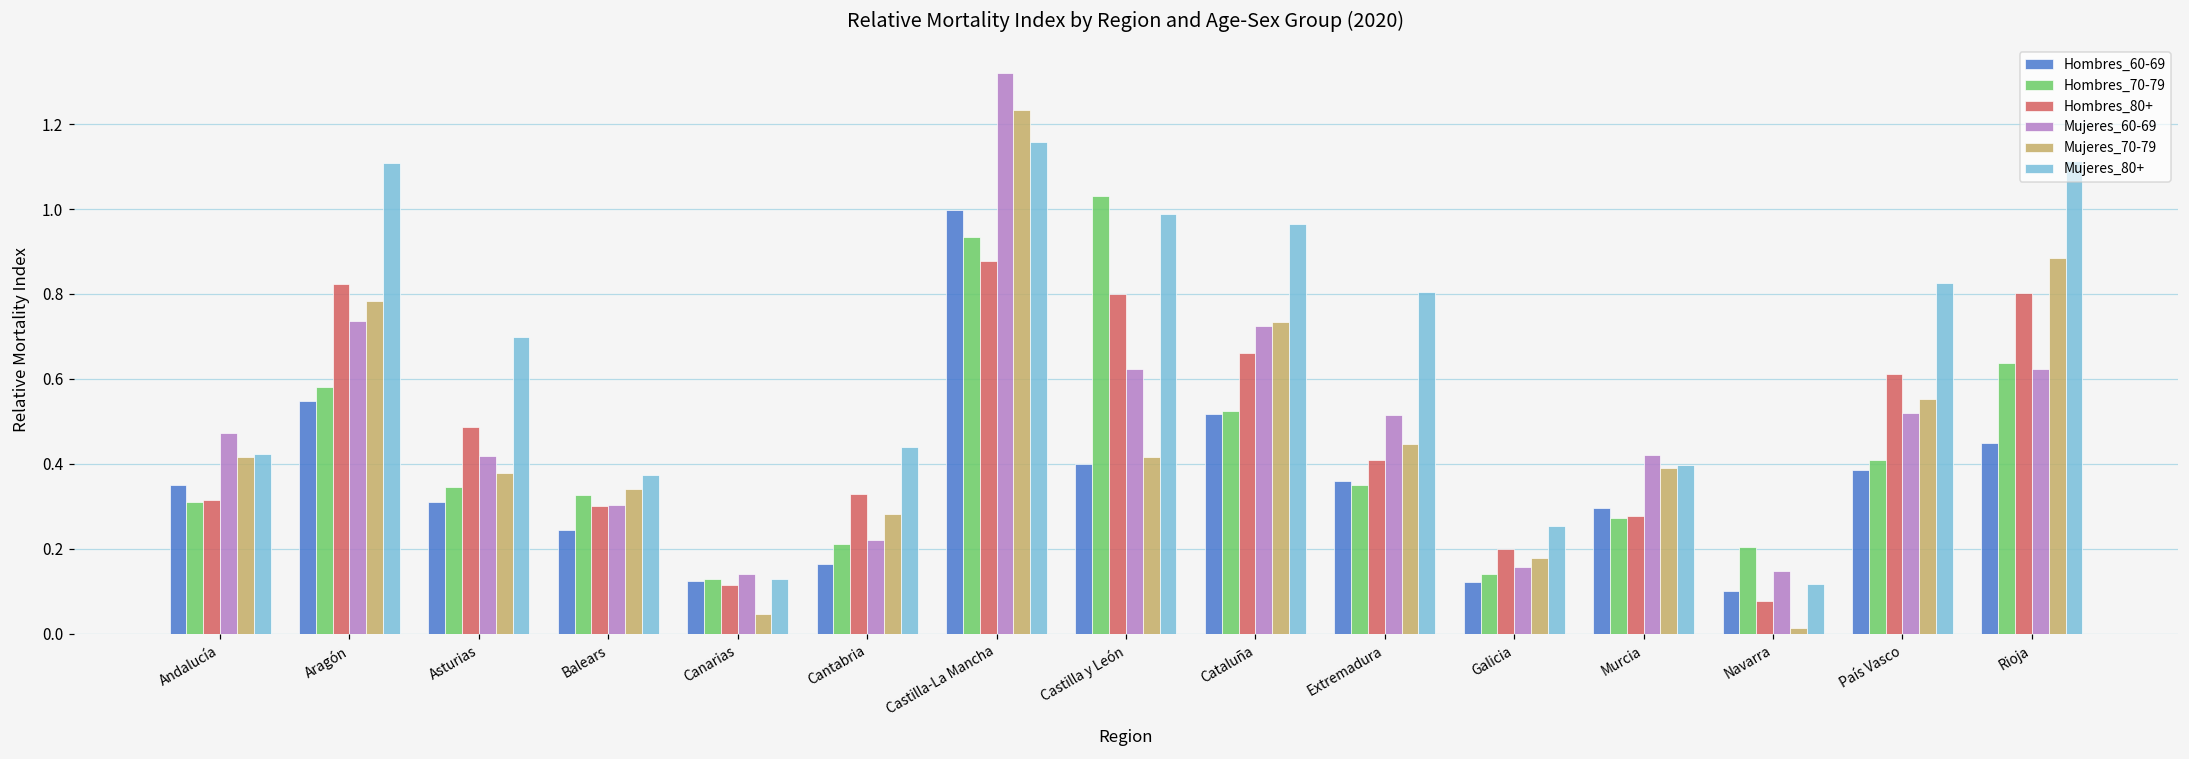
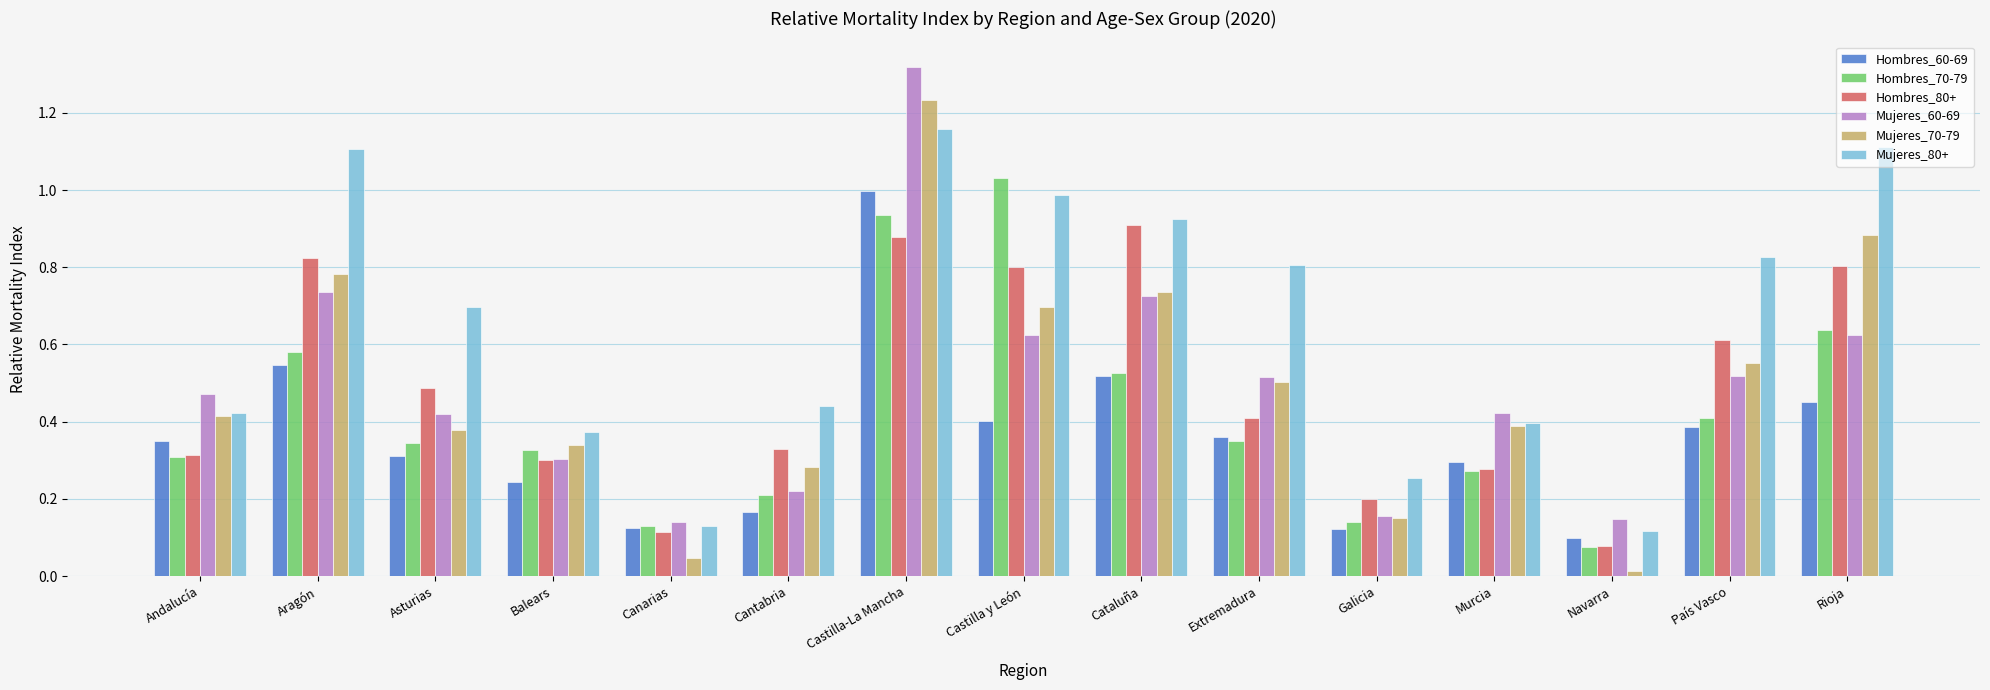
  {
    "Hombres_60-69": {
      "Andalucía": 0.35,
      "Aragón": 0.55,
      "Asturias": 0.31,
      "Balears": 0.24,
      "Canarias": 0.12,
      "Cantabria": 0.17,
      "Castilla-La Mancha": 1.00,
      "Castilla y León": 0.40,
      "Cataluña": 0.52,
      "Extremadura": 0.36,
      "Galicia": 0.12,
      "Murcia": 0.30,
      "Navarra": 0.10,
      "País Vasco": 0.39,
      "Rioja": 0.45
    },
    "Hombres_70-79": {
      "Andalucía": 0.31,
      "Aragón": 0.58,
      "Asturias": 0.35,
      "Balears": 0.33,
      "Canarias": 0.13,
      "Cantabria": 0.21,
      "Castilla-La Mancha": 0.93,
      "Castilla y León": 1.03,
      "Cataluña": 0.52,
      "Extremadura": 0.35,
      "Galicia": 0.14,
      "Murcia": 0.27,
-     "Navarra": 0.20,
+     "Navarra": 0.08,
      "País Vasco": 0.41,
      "Rioja": 0.64
    },
    "Hombres_80+": {
      "Andalucía": 0.31,
      "Aragón": 0.82,
      "Asturias": 0.49,
      "Balears": 0.30,
      "Canarias": 0.11,
      "Cantabria": 0.33,
      "Castilla-La Mancha": 0.88,
      "Castilla y León": 0.80,
-     "Cataluña": 0.66,
+     "Cataluña": 0.91,
      "Extremadura": 0.41,
      "Galicia": 0.20,
      "Murcia": 0.28,
      "Navarra": 0.08,
      "País Vasco": 0.61,
      "Rioja": 0.80
    },
    "Mujeres_60-69": {
      "Andalucía": 0.47,
      "Aragón": 0.74,
      "Asturias": 0.42,
      "Balears": 0.30,
      "Canarias": 0.14,
      "Cantabria": 0.22,
      "Castilla-La Mancha": 1.32,
      "Castilla y León": 0.62,
      "Cataluña": 0.73,
      "Extremadura": 0.52,
      "Galicia": 0.16,
      "Murcia": 0.42,
      "Navarra": 0.15,
      "País Vasco": 0.52,
      "Rioja": 0.62
    },
    "Mujeres_70-79": {
      "Andalucía": 0.42,
      "Aragón": 0.78,
      "Asturias": 0.38,
      "Balears": 0.34,
      "Canarias": 0.05,
      "Cantabria": 0.28,
      "Castilla-La Mancha": 1.23,
-     "Castilla y León": 0.42,
+     "Castilla y León": 0.70,
      "Cataluña": 0.73,
-     "Extremadura": 0.45,
-     "Galicia": 0.18,
+     "Extremadura": 0.50,
+     "Galicia": 0.15,
      "Murcia": 0.39,
      "Navarra": 0.01,
      "País Vasco": 0.55,
      "Rioja": 0.88
    },
    "Mujeres_80+": {
      "Andalucía": 0.42,
      "Aragón": 1.11,
      "Asturias": 0.70,
      "Balears": 0.37,
      "Canarias": 0.13,
      "Cantabria": 0.44,
      "Castilla-La Mancha": 1.16,
      "Castilla y León": 0.99,
-     "Cataluña": 0.97,
+     "Cataluña": 0.93,
      "Extremadura": 0.80,
      "Galicia": 0.25,
      "Murcia": 0.40,
      "Navarra": 0.12,
      "País Vasco": 0.83
    }
  }
